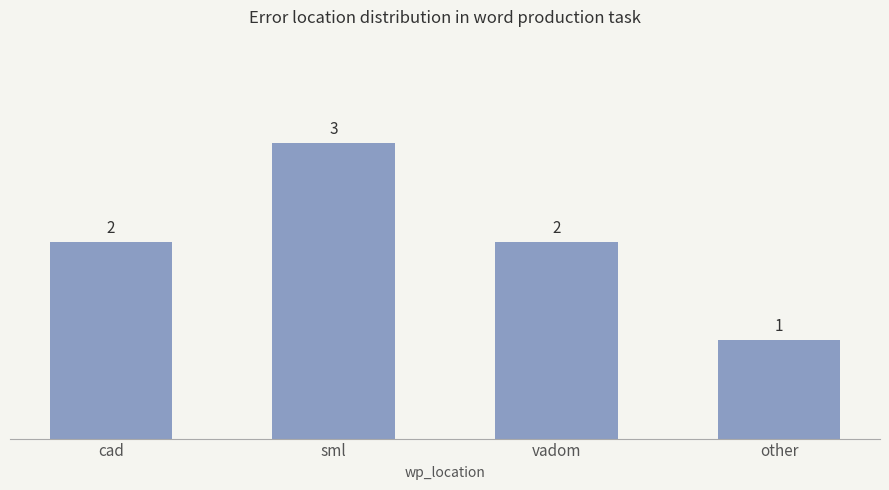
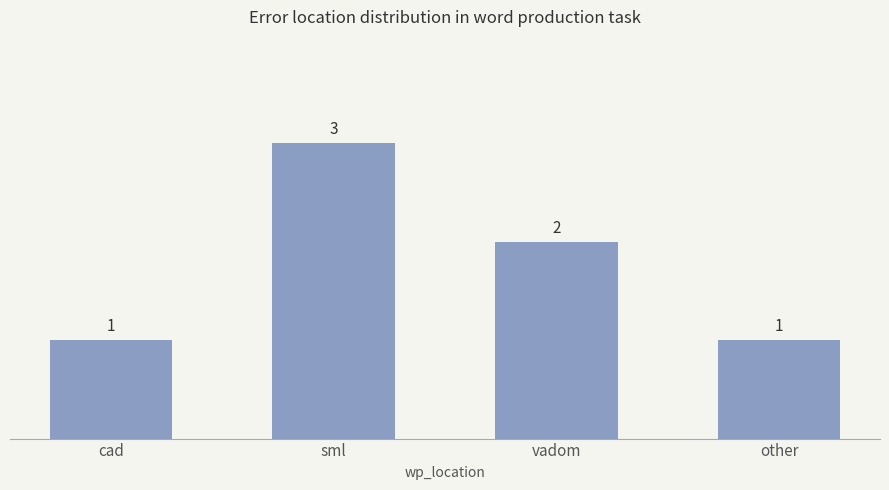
  {
-   "cad": 2,
+   "cad": 1,
    "sml": 3,
    "vadom": 2,
    "other": 1
  }
